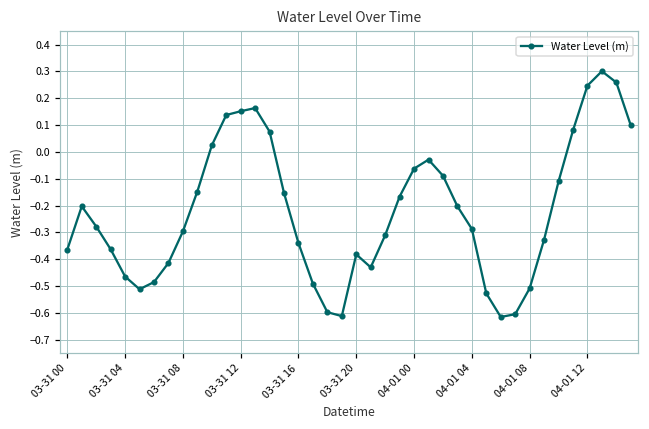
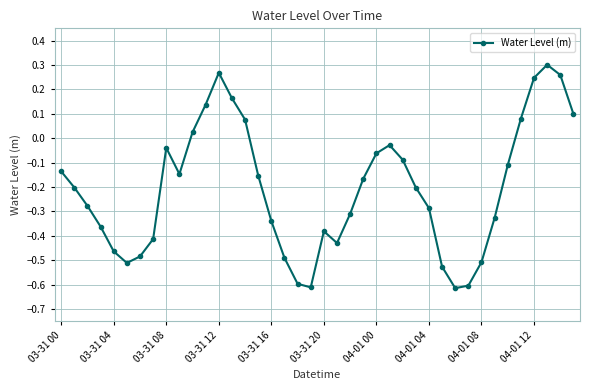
  {
-   "03-31 00": -0.36,
+   "03-31 00": -0.14,
    "03-31 04": -0.46,
-   "03-31 08": -0.30,
-   "03-31 12": 0.15,
+   "03-31 08": -0.04,
+   "03-31 12": 0.27,
    "03-31 16": -0.34,
    "03-31 20": -0.38,
    "04-01 00": -0.06,
    "04-01 04": -0.29,
    "04-01 08": -0.51,
    "04-01 12": 0.25
  }
